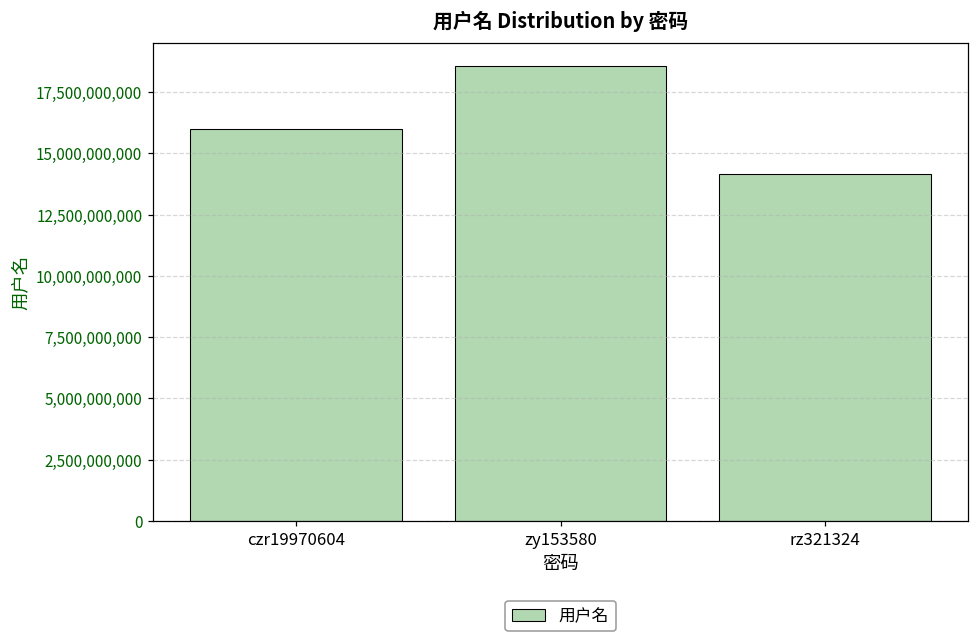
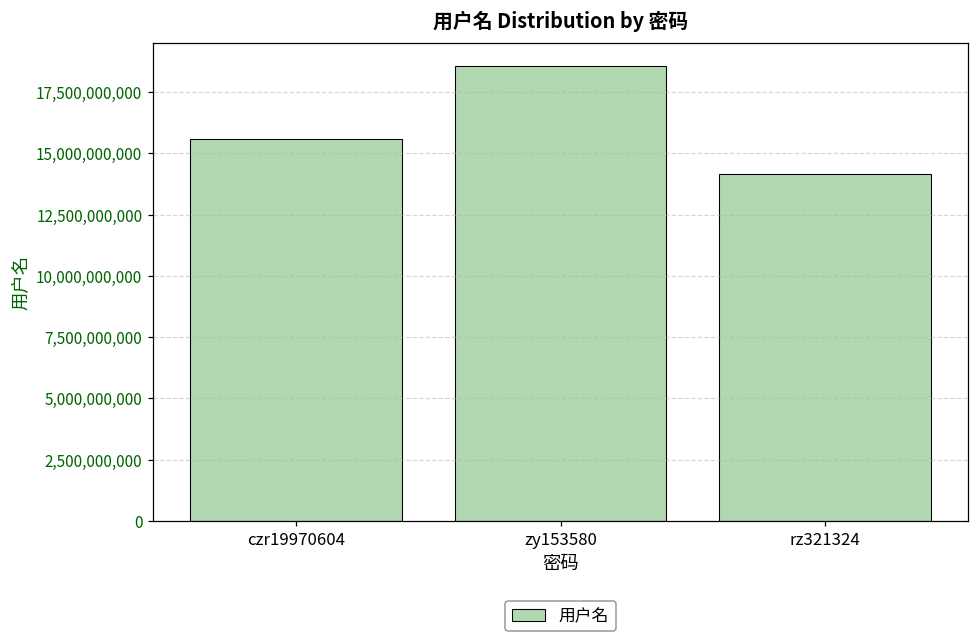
  {
-   "czr19970604": "16,000,000,000",
+   "czr19970604": "15,600,000,000",
    "zy153580": "18,600,000,000",
    "rz321324": "14,200,000,000"
  }
